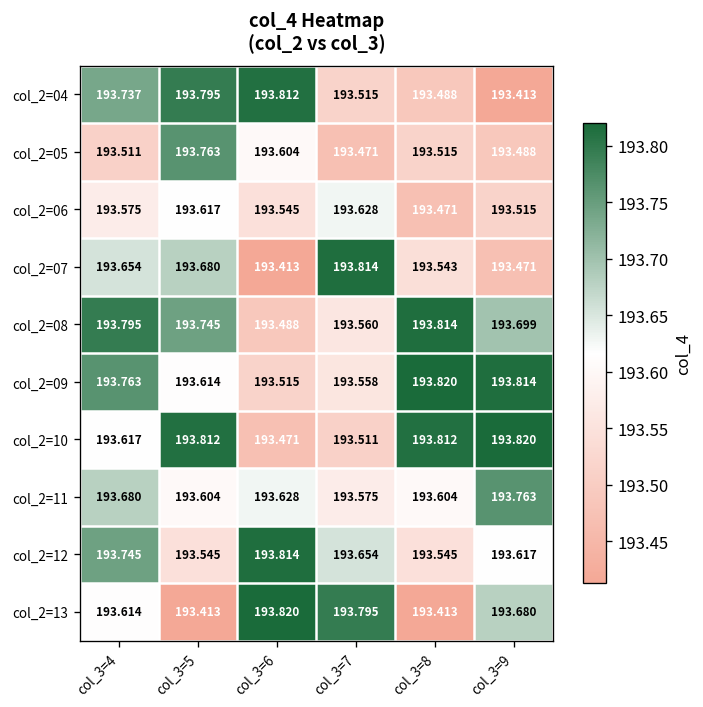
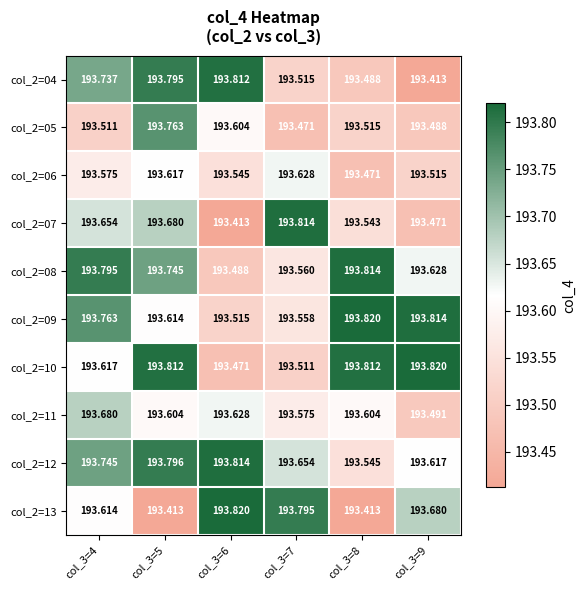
  {
    "col_2=04": {
      "col_3=4": 193.737,
      "col_3=5": 193.795,
      "col_3=6": 193.812,
      "col_3=7": 193.515,
      "col_3=8": 193.488,
      "col_3=9": 193.413
    },
    "col_2=05": {
      "col_3=4": 193.511,
      "col_3=5": 193.763,
      "col_3=6": 193.604,
      "col_3=7": 193.471,
      "col_3=8": 193.515,
      "col_3=9": 193.488
    },
    "col_2=06": {
      "col_3=4": 193.575,
      "col_3=5": 193.617,
      "col_3=6": 193.545,
      "col_3=7": 193.628,
      "col_3=8": 193.471,
      "col_3=9": 193.515
    },
    "col_2=07": {
      "col_3=4": 193.654,
      "col_3=5": 193.680,
      "col_3=6": 193.413,
      "col_3=7": 193.814,
      "col_3=8": 193.543,
      "col_3=9": 193.471
    },
    "col_2=08": {
      "col_3=4": 193.795,
      "col_3=5": 193.745,
      "col_3=6": 193.488,
      "col_3=7": 193.560,
      "col_3=8": 193.814,
-     "col_3=9": 193.699
+     "col_3=9": 193.628
    },
    "col_2=09": {
      "col_3=4": 193.763,
      "col_3=5": 193.614,
      "col_3=6": 193.515,
      "col_3=7": 193.558,
      "col_3=8": 193.820,
      "col_3=9": 193.814
    },
    "col_2=10": {
      "col_3=4": 193.617,
      "col_3=5": 193.812,
      "col_3=6": 193.471,
      "col_3=7": 193.511,
      "col_3=8": 193.812,
      "col_3=9": 193.820
    },
    "col_2=11": {
      "col_3=4": 193.680,
      "col_3=5": 193.604,
      "col_3=6": 193.628,
      "col_3=7": 193.575,
      "col_3=8": 193.604,
-     "col_3=9": 193.763
+     "col_3=9": 193.491
    },
    "col_2=12": {
      "col_3=4": 193.745,
-     "col_3=5": 193.545,
+     "col_3=5": 193.796,
      "col_3=6": 193.814,
      "col_3=7": 193.654,
      "col_3=8": 193.545,
      "col_3=9": 193.617
    },
    "col_2=13": {
      "col_3=4": 193.614,
      "col_3=5": 193.413,
      "col_3=6": 193.820,
      "col_3=7": 193.795,
      "col_3=8": 193.413,
      "col_3=9": 193.680
    }
  }
